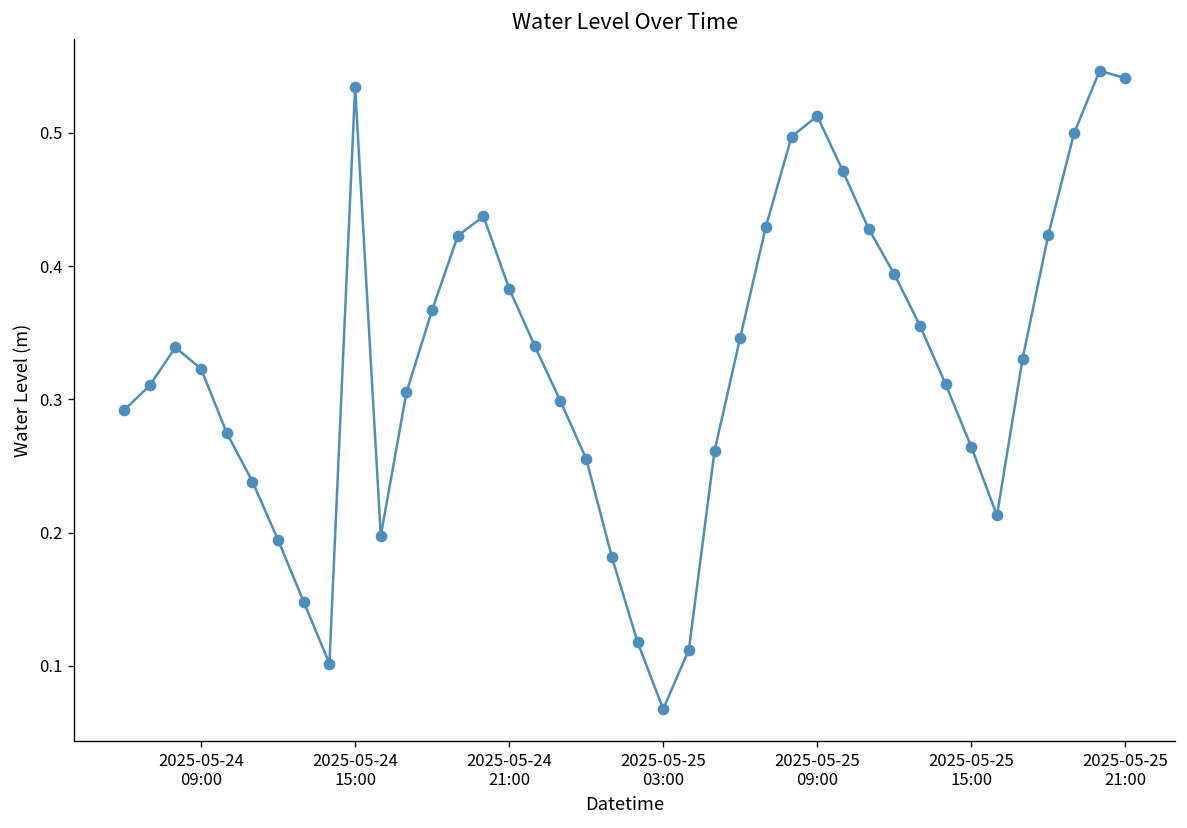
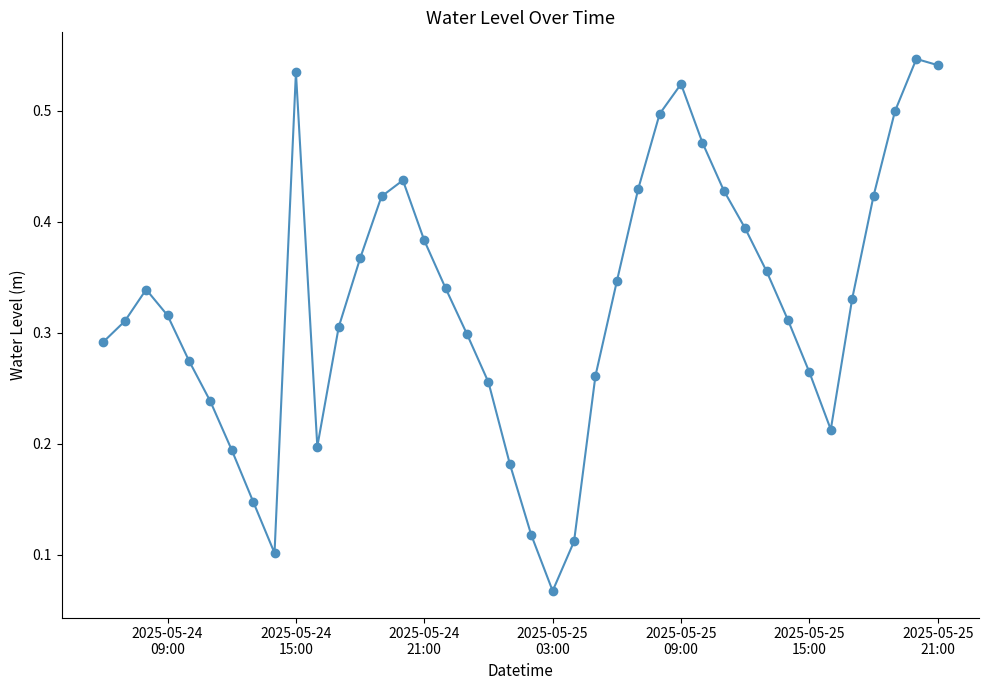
  {
-   "2025-05-24 09:00": 0.323,
+   "2025-05-24 09:00": 0.316,
    "2025-05-24 15:00": 0.535,
    "2025-05-24 21:00": 0.383,
    "2025-05-25 03:00": 0.067,
-   "2025-05-25 09:00": 0.513,
+   "2025-05-25 09:00": 0.524,
    "2025-05-25 15:00": 0.264,
    "2025-05-25 21:00": 0.541
  }
